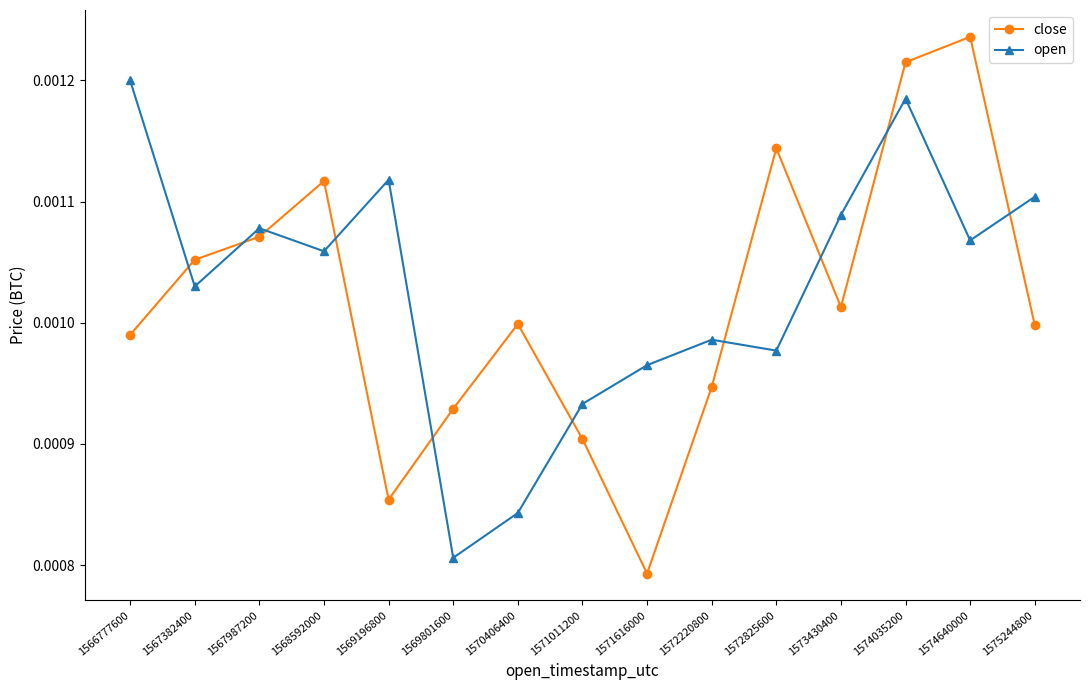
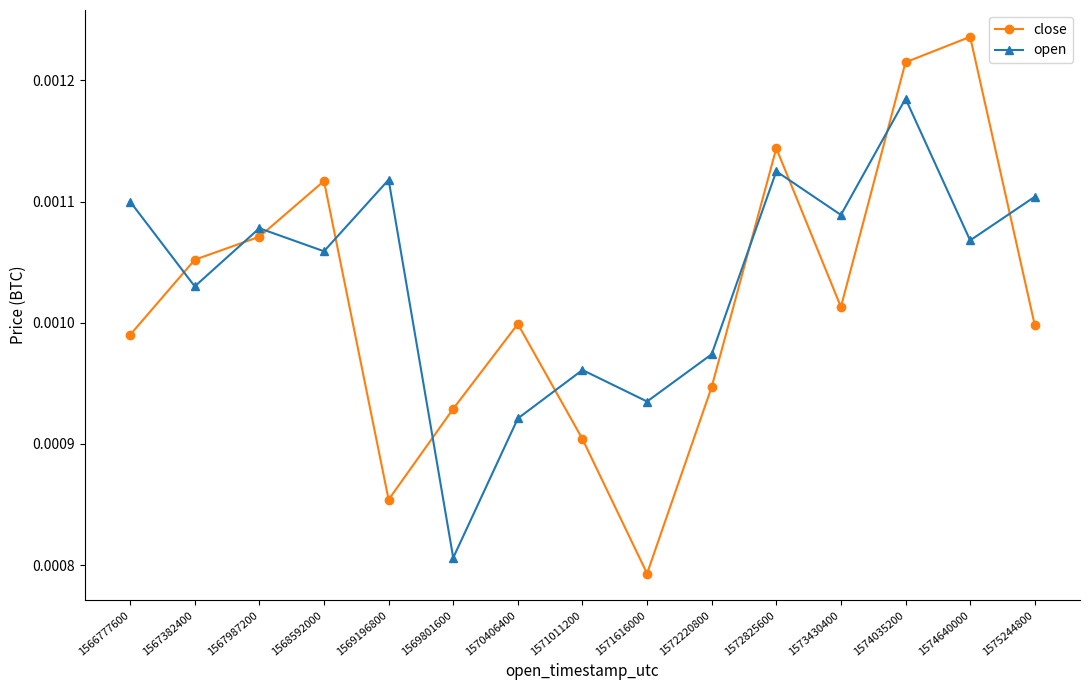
  {
    "close": {
      "1566777600": 0.000990,
      "1567382400": 0.001052,
      "1567987200": 0.001071,
      "1568592000": 0.001117,
      "1569196800": 0.000854,
      "1569801600": 0.000929,
      "1570406400": 0.000999,
      "1571011200": 0.000904,
      "1571616000": 0.000793,
      "1572220800": 0.000947,
      "1572825600": 0.001144,
      "1573430400": 0.001013,
      "1574035200": 0.001215,
      "1574640000": 0.001236,
      "1575244800": 0.000998
    },
    "open": {
-     "1566777600": 0.0012,
+     "1566777600": 0.0011,
      "1567382400": 0.001030,
      "1567987200": 0.001078,
      "1568592000": 0.001059,
      "1569196800": 0.001118,
      "1569801600": 0.000806,
-     "1570406400": 0.000843,
-     "1571011200": 0.000933,
-     "1571616000": 0.000965,
-     "1572220800": 0.000986,
-     "1572825600": 0.000977,
+     "1570406400": 0.000921,
+     "1571011200": 0.000961,
+     "1571616000": 0.000935,
+     "1572220800": 0.000974,
+     "1572825600": 0.001125,
      "1573430400": 0.001089,
      "1574035200": 0.001185,
      "1574640000": 0.001068,
      "1575244800": 0.001104
    }
  }
